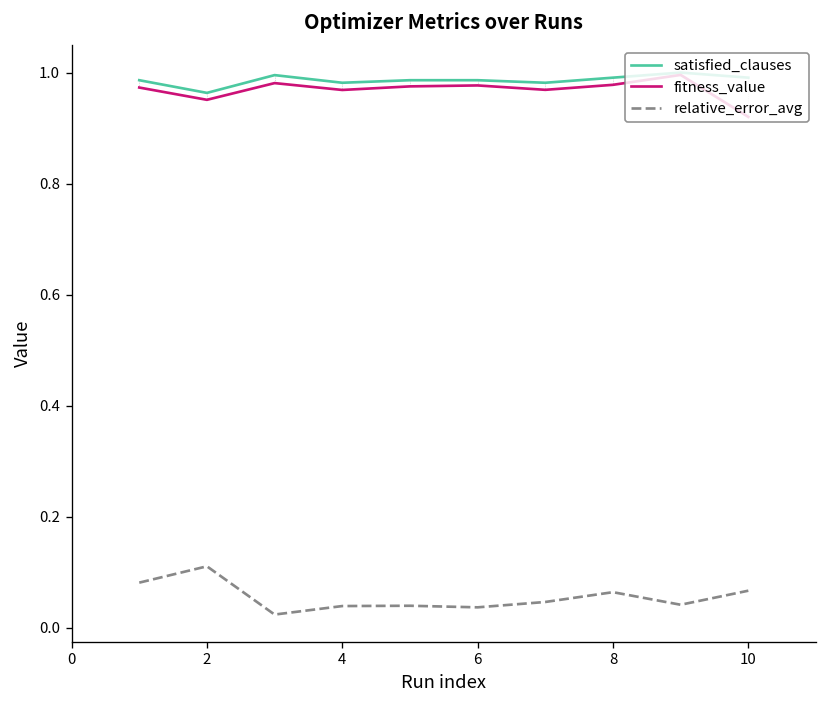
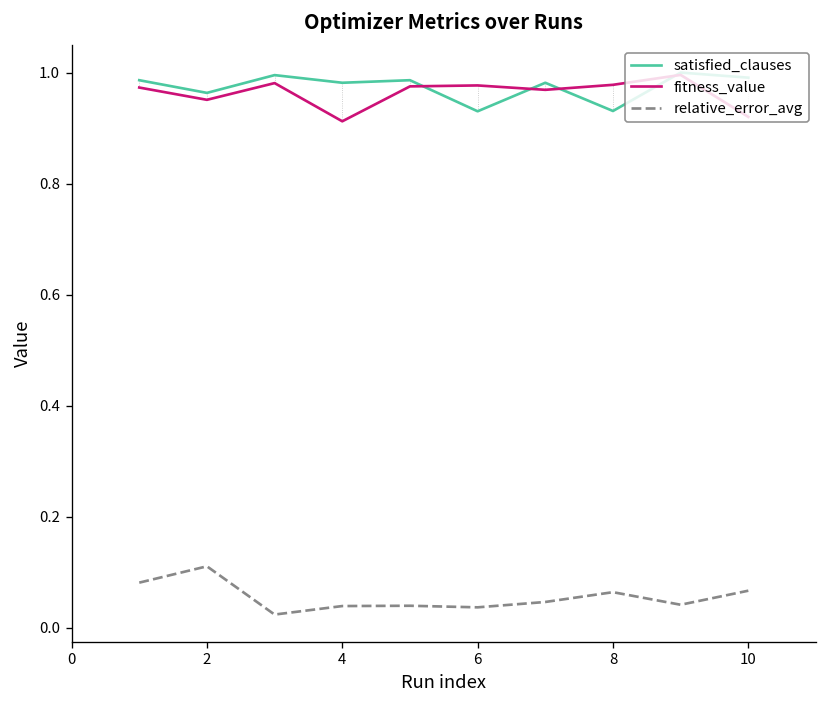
  {
    "satisfied_clauses": {
-     "6": 0.99,
-     "8": 0.99
+     "6": 0.93,
+     "8": 0.93
    },
    "fitness_value": {
-     "4": 0.97
+     "4": 0.91
    }
  }
